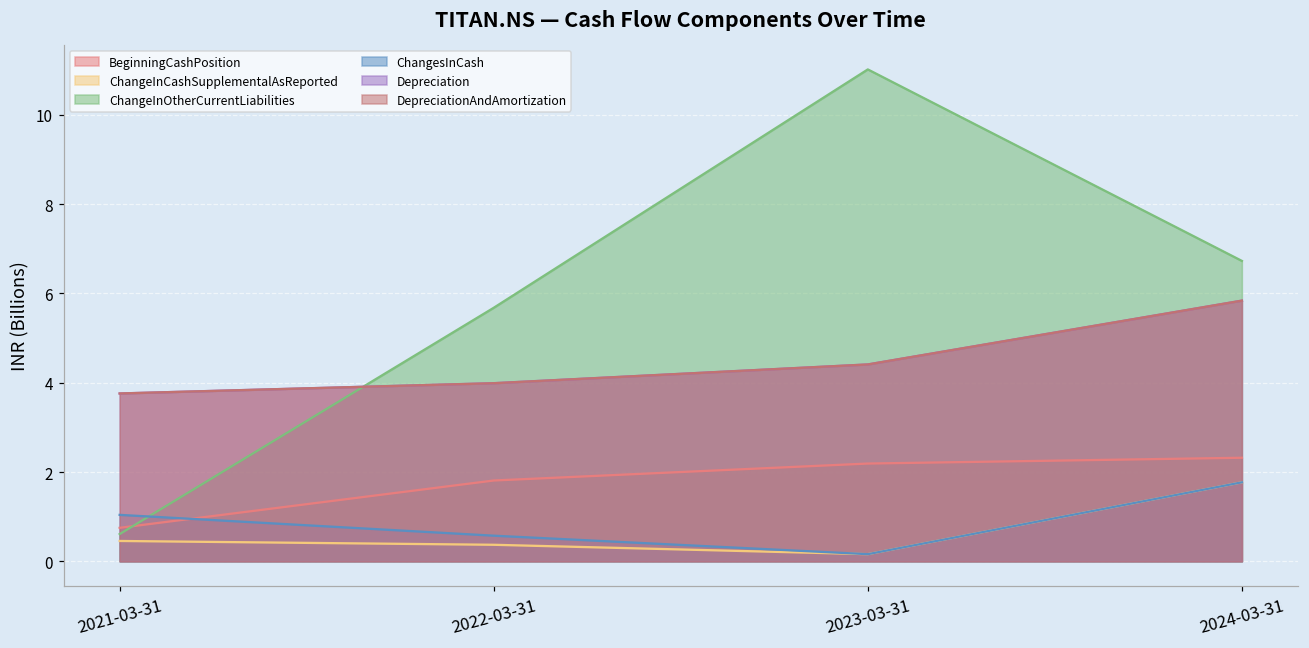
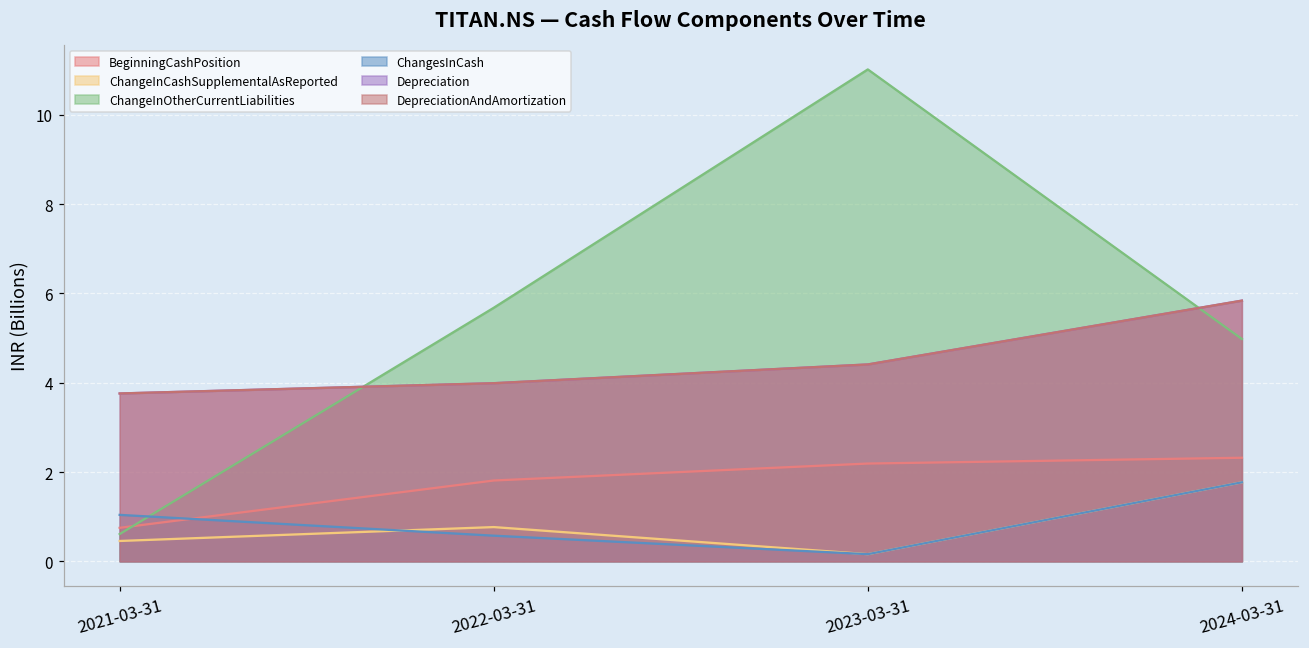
  {
    "ChangeInCashSupplementalAsReported": {
      "2021-03-31": 0.5,
-     "2022-03-31": 0.4
+     "2022-03-31": 0.8
    },
    "ChangeInOtherCurrentLiabilities": {
      "2021-03-31": 0.6,
      "2022-03-31": 5.7,
      "2023-03-31": 11.0,
-     "2024-03-31": 6.7
+     "2024-03-31": 5.0
    },
    "ChangesInCash": {
      "2021-03-31": 1.0,
      "2022-03-31": 0.6
    }
  }
